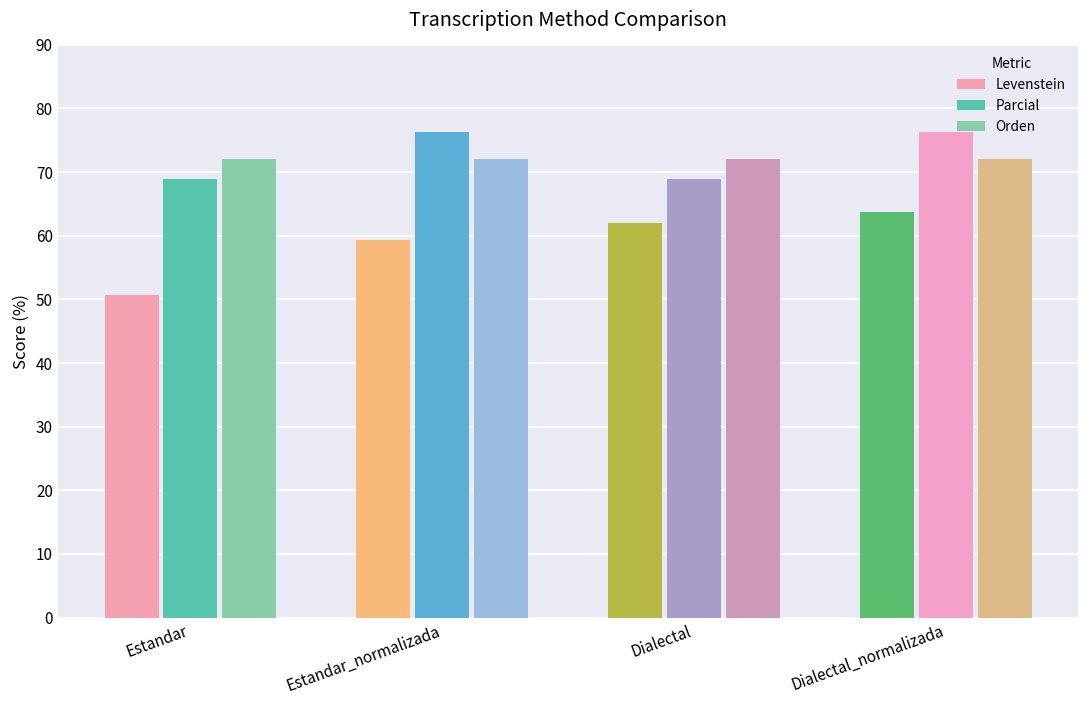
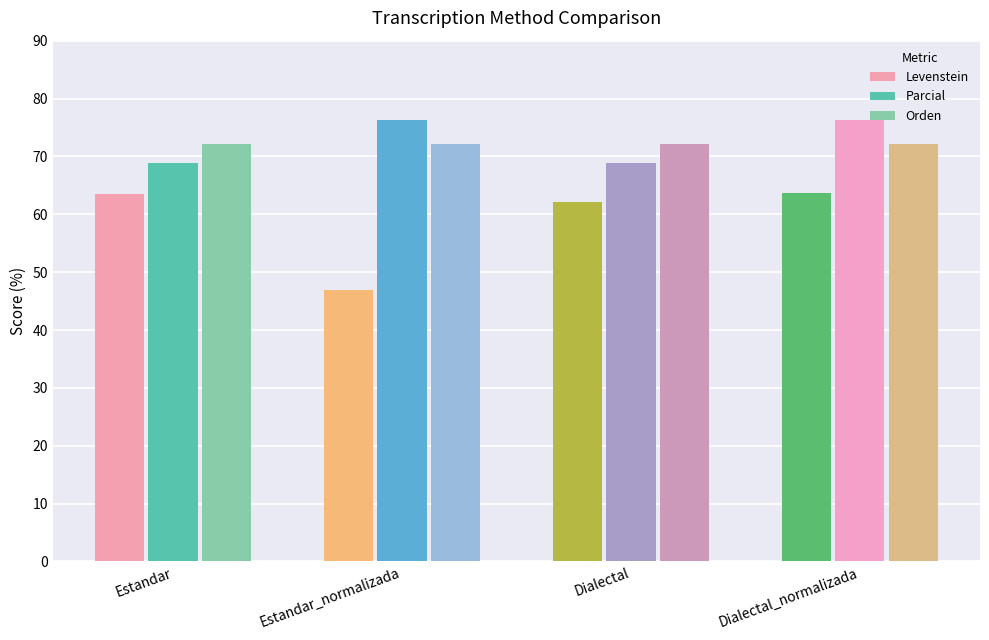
  {
    "Levenstein": {
-     "Estandar": 51,
-     "Estandar_normalizada": 59,
+     "Estandar": 63,
+     "Estandar_normalizada": 47,
      "Dialectal": 62,
      "Dialectal_normalizada": 64
    }
  }
